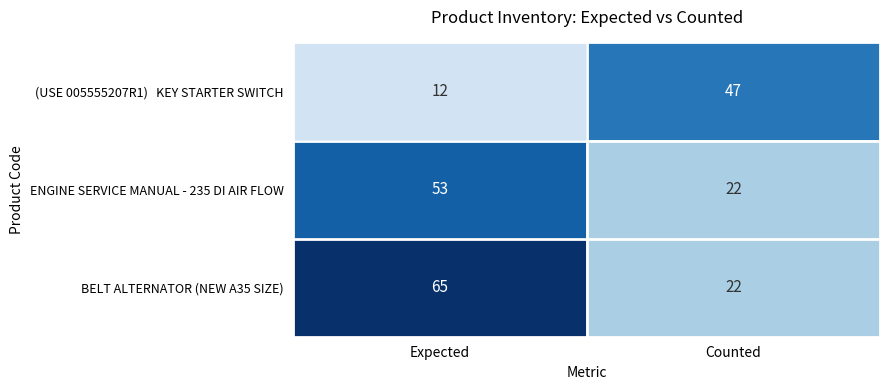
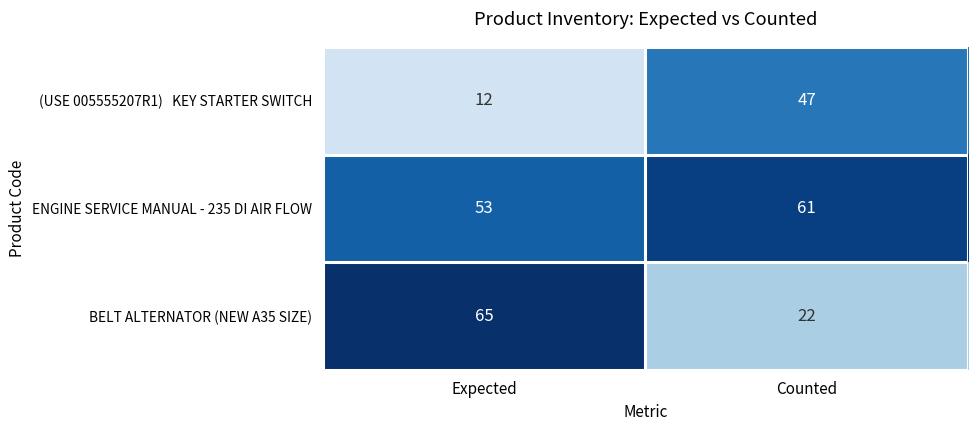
  {
    "(USE 005555207R1) KEY STARTER SWITCH": {
      "Expected": 12,
      "Counted": 47
    },
    "ENGINE SERVICE MANUAL - 235 DI AIR FLOW": {
      "Expected": 53,
-     "Counted": 22
+     "Counted": 61
    },
    "BELT ALTERNATOR (NEW A35 SIZE)": {
      "Expected": 65,
      "Counted": 22
    }
  }
